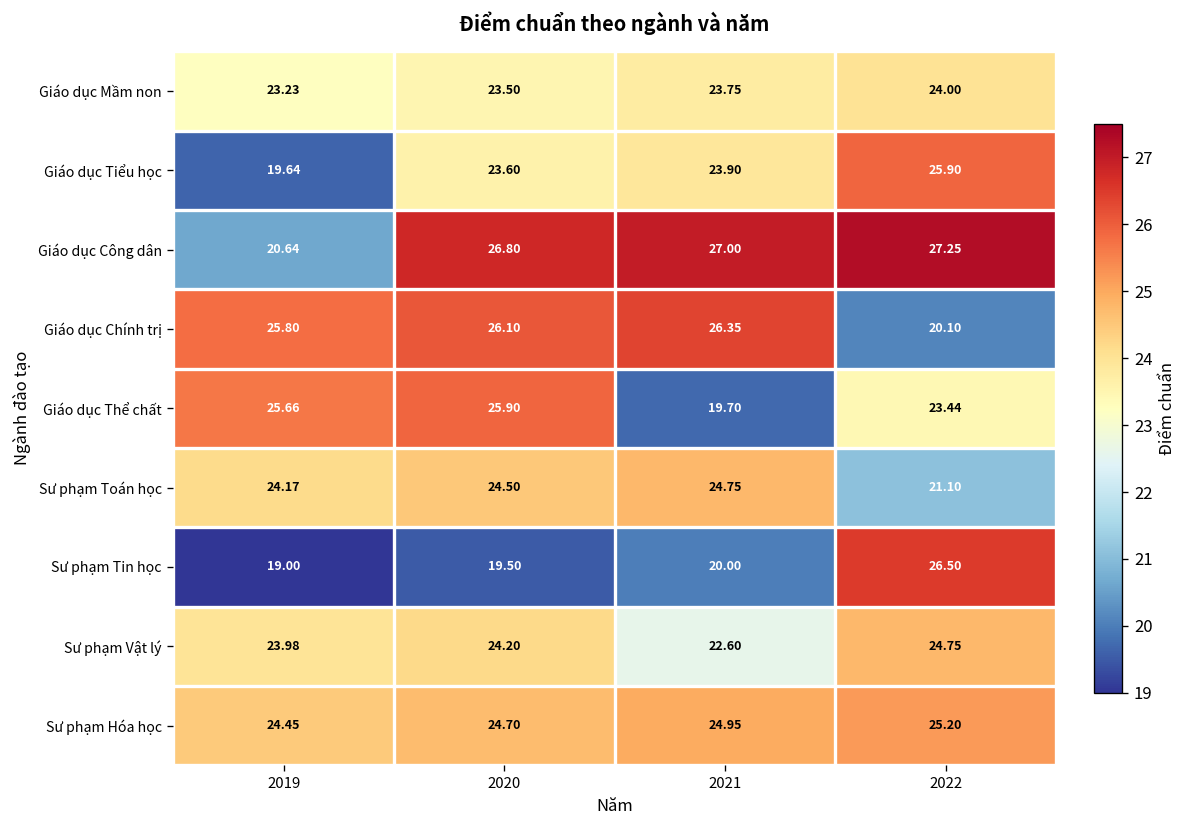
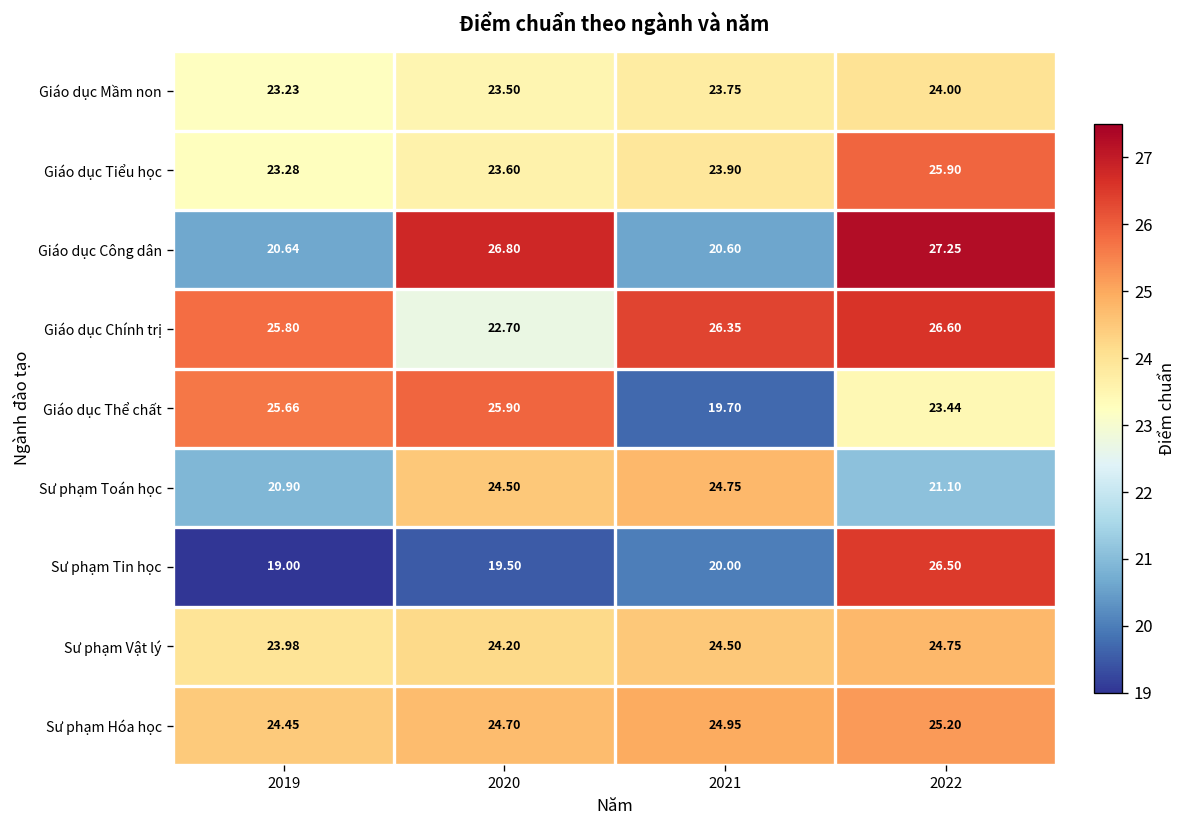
  {
    "Giáo dục Mầm non": {
      "2019": 23.23,
      "2020": 23.50,
      "2021": 23.75,
      "2022": 24.00
    },
    "Giáo dục Tiểu học": {
-     "2019": 19.64,
+     "2019": 23.28,
      "2020": 23.60,
      "2021": 23.90,
      "2022": 25.90
    },
    "Giáo dục Công dân": {
      "2019": 20.64,
      "2020": 26.80,
-     "2021": 27.00,
+     "2021": 20.60,
      "2022": 27.25
    },
    "Giáo dục Chính trị": {
      "2019": 25.80,
-     "2020": 26.10,
+     "2020": 22.70,
      "2021": 26.35,
-     "2022": 20.10
+     "2022": 26.60
    },
    "Giáo dục Thể chất": {
      "2019": 25.66,
      "2020": 25.90,
      "2021": 19.70,
      "2022": 23.44
    },
    "Sư phạm Toán học": {
-     "2019": 24.17,
+     "2019": 20.90,
      "2020": 24.50,
      "2021": 24.75,
      "2022": 21.10
    },
    "Sư phạm Tin học": {
      "2019": 19.00,
      "2020": 19.50,
      "2021": 20.00,
      "2022": 26.50
    },
    "Sư phạm Vật lý": {
      "2019": 23.98,
      "2020": 24.20,
-     "2021": 22.60,
+     "2021": 24.50,
      "2022": 24.75
    },
    "Sư phạm Hóa học": {
      "2019": 24.45,
      "2020": 24.70,
      "2021": 24.95,
      "2022": 25.20
    }
  }
